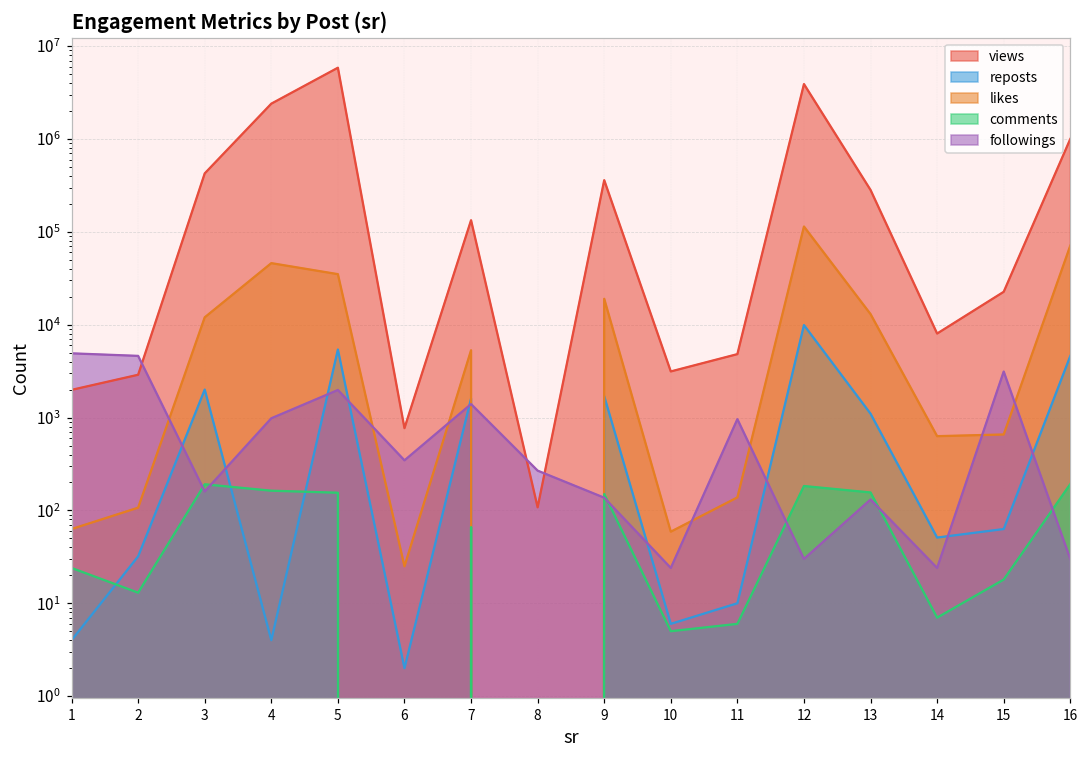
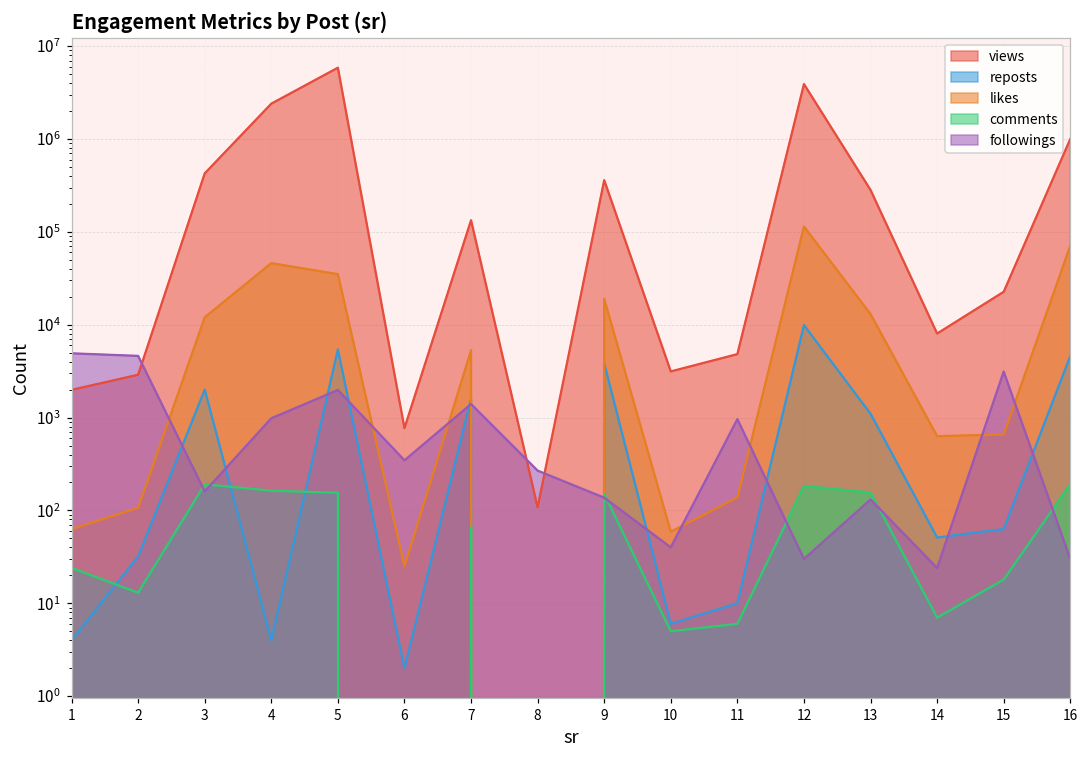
  {
    "reposts": {
      "1": 4,
      "2": 32,
      "3": 2000,
      "4": 4,
      "5": 5000,
      "6": 2,
      "7": 1600,
-     "9": 1700,
+     "9": 4000,
      "10": 6,
      "11": 10,
      "12": 10000,
      "13": 1100,
      "14": 50,
      "15": 60,
      "16": 5000
    },
    "comments": {
      "1": 24,
      "2": 13,
      "3": 190,
      "4": 160,
      "5": 160,
      "7": 70,
      "9": 150,
      "10": 5,
      "11": 6,
      "12": 180,
      "13": 160,
      "14": 7,
      "15": 18,
      "16": 190
    },
    "followings": {
      "1": 5000,
      "2": 5000,
      "3": 160,
      "4": 1000,
      "5": 2000,
      "6": 350,
      "7": 1400,
      "8": 270,
      "9": 140,
-     "10": 24,
+     "10": 40,
      "11": 1000,
      "12": 30,
      "13": 130,
      "14": 24,
      "15": 3100,
      "16": 30
    }
  }
